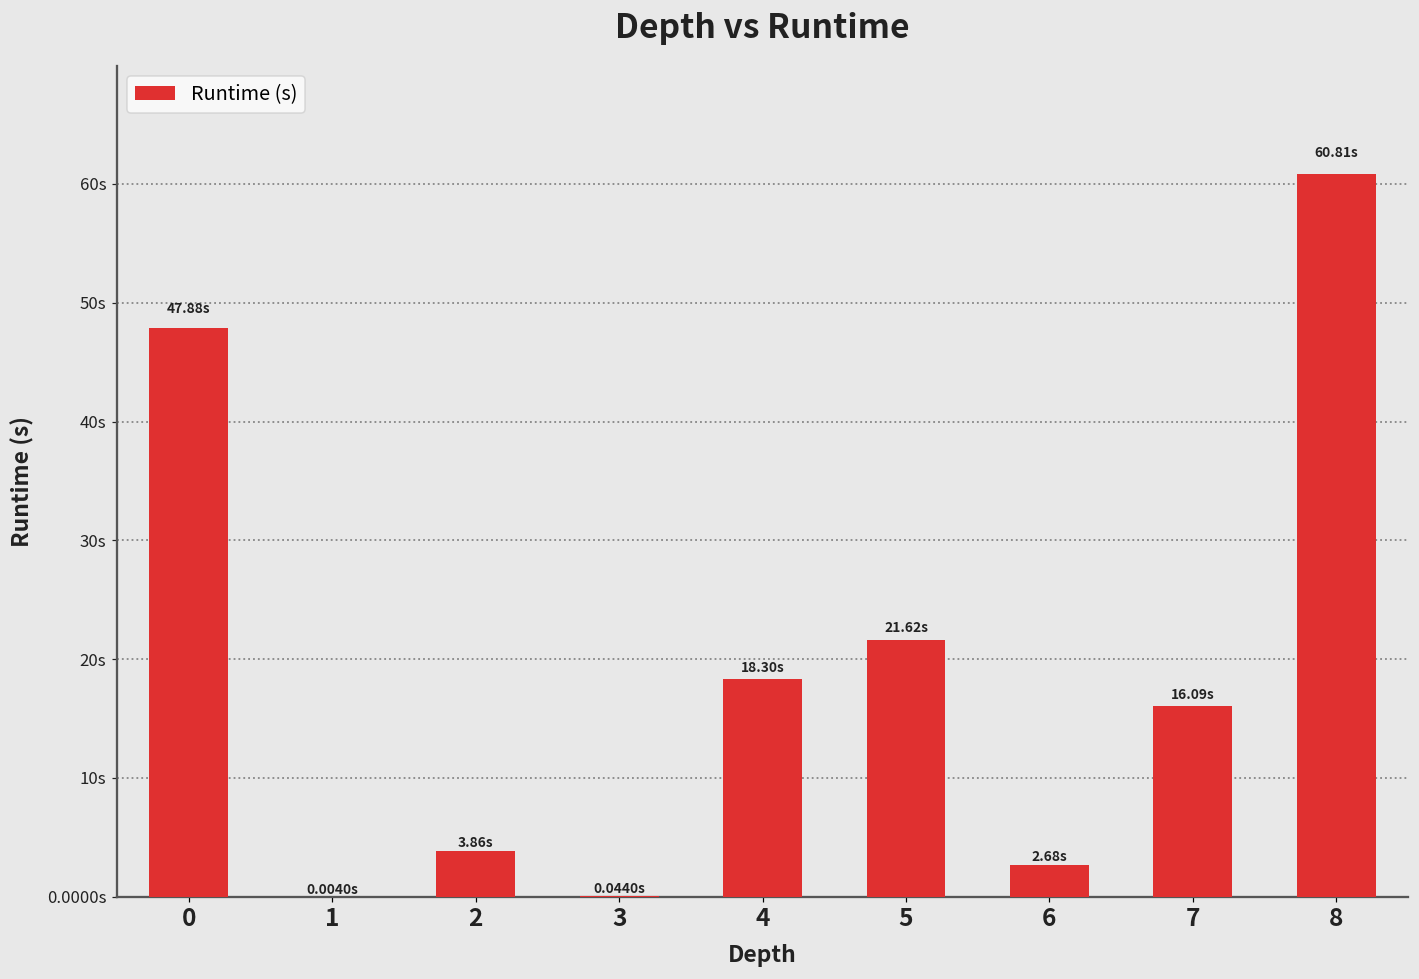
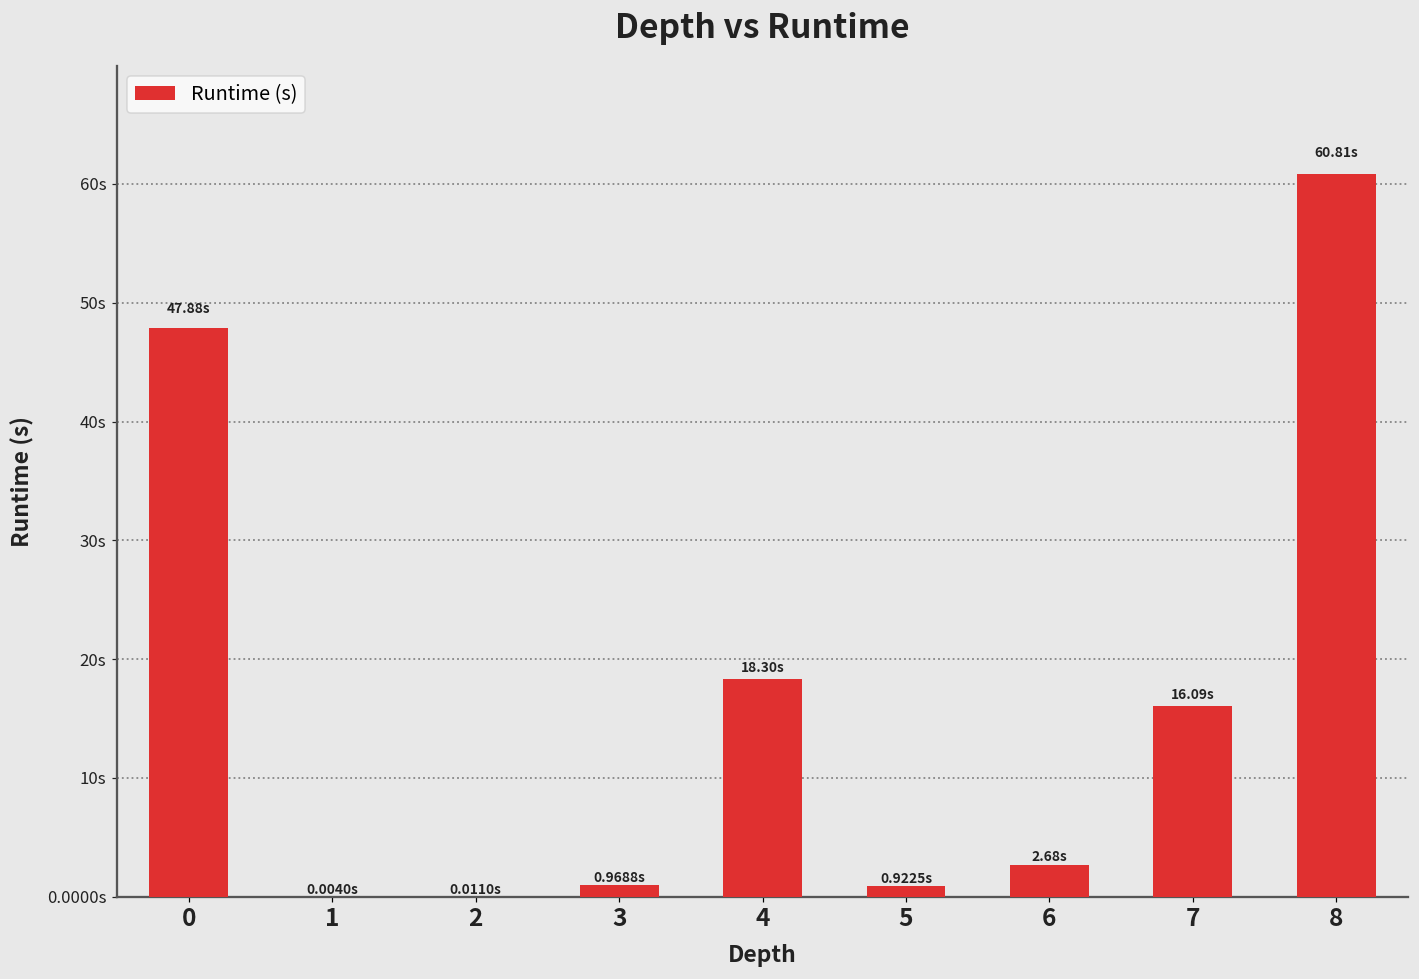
  {
    "0": "47.88s",
    "1": "0.0040s",
-   "2": "3.86s",
-   "3": "0.0440s",
+   "2": "0.0110s",
+   "3": "0.9688s",
    "4": "18.30s",
-   "5": "21.62s",
+   "5": "0.9225s",
    "6": "2.68s",
    "7": "16.09s",
    "8": "60.81s"
  }
